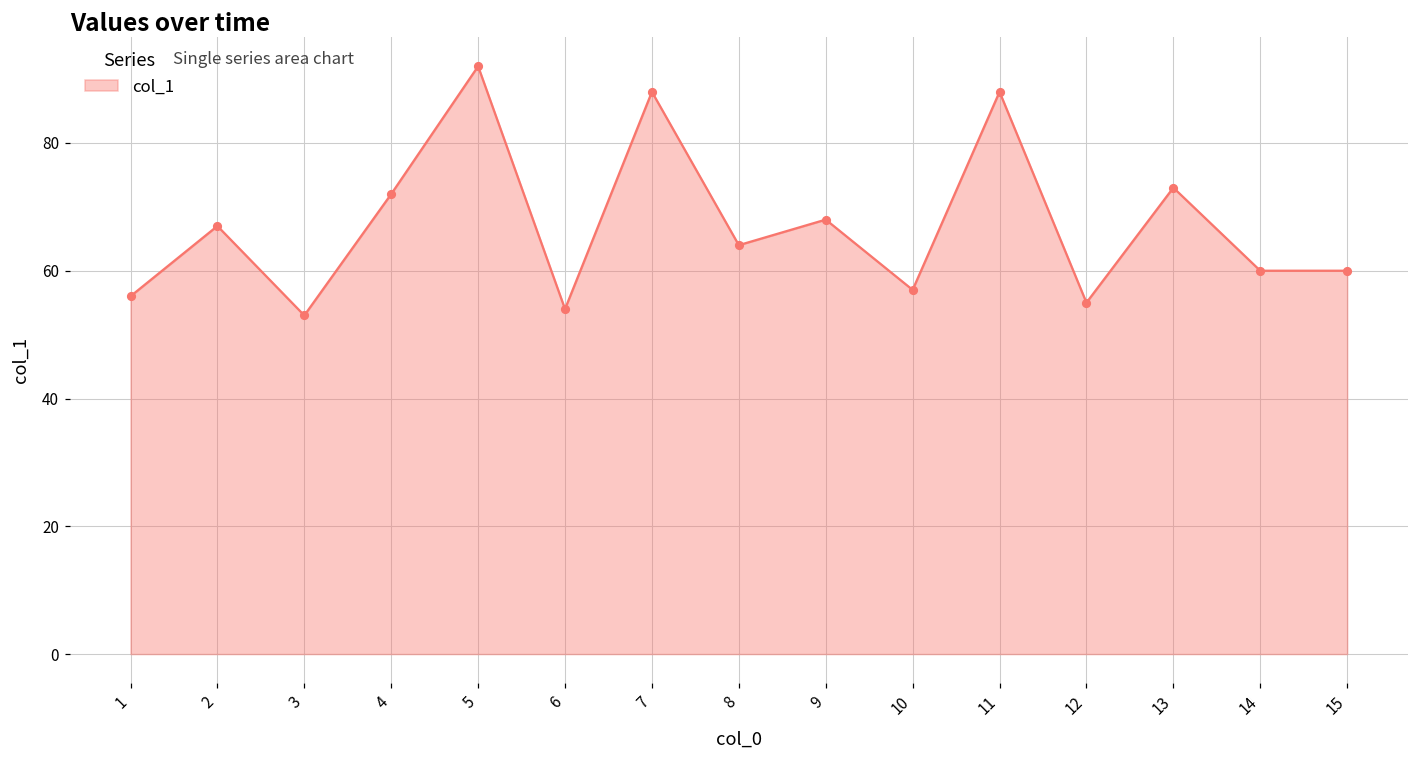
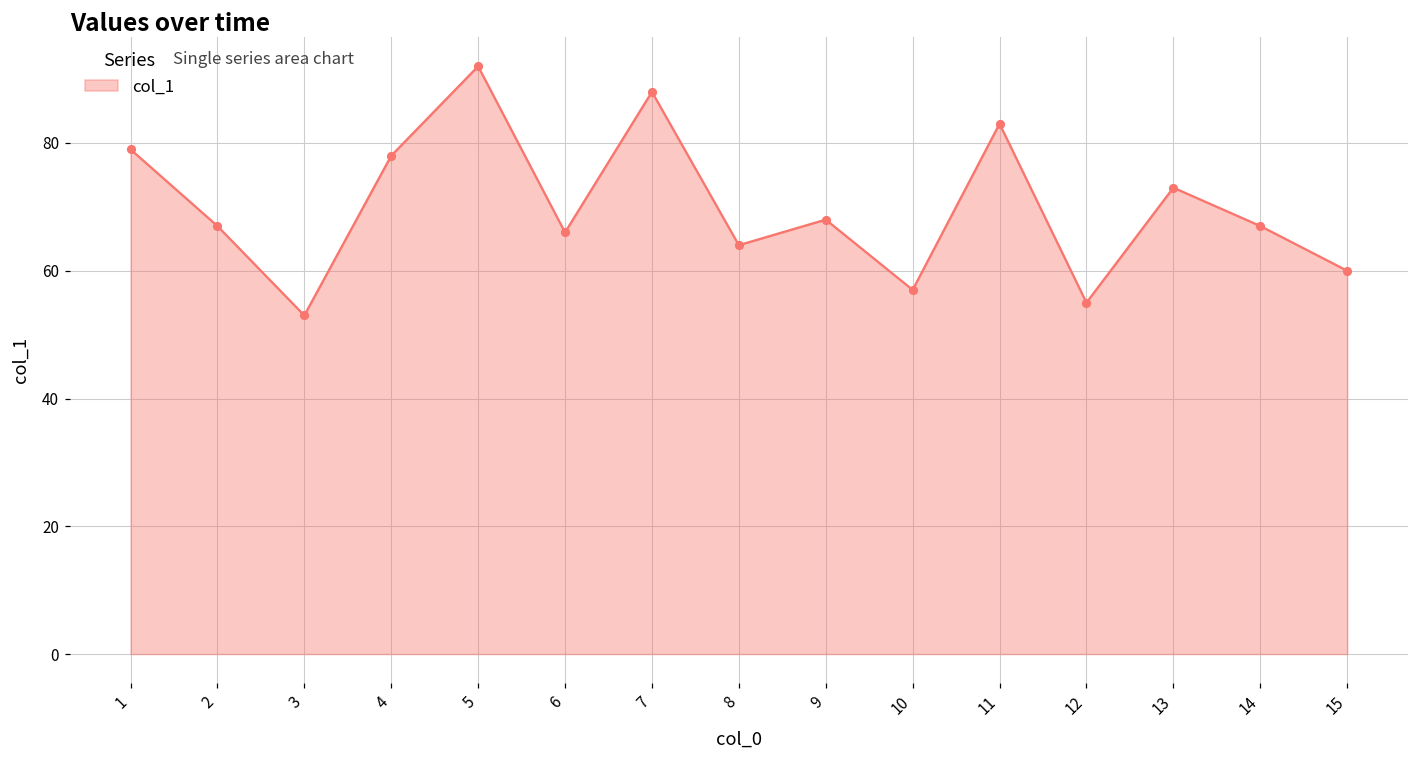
  {
-   "1": 56,
+   "1": 79,
    "2": 67,
    "3": 53,
-   "4": 72,
+   "4": 78,
    "5": 92,
-   "6": 54,
+   "6": 66,
    "7": 88,
    "8": 64,
    "9": 68,
    "10": 57,
-   "11": 88,
+   "11": 83,
    "12": 55,
    "13": 73,
-   "14": 60,
+   "14": 67,
    "15": 60
  }
